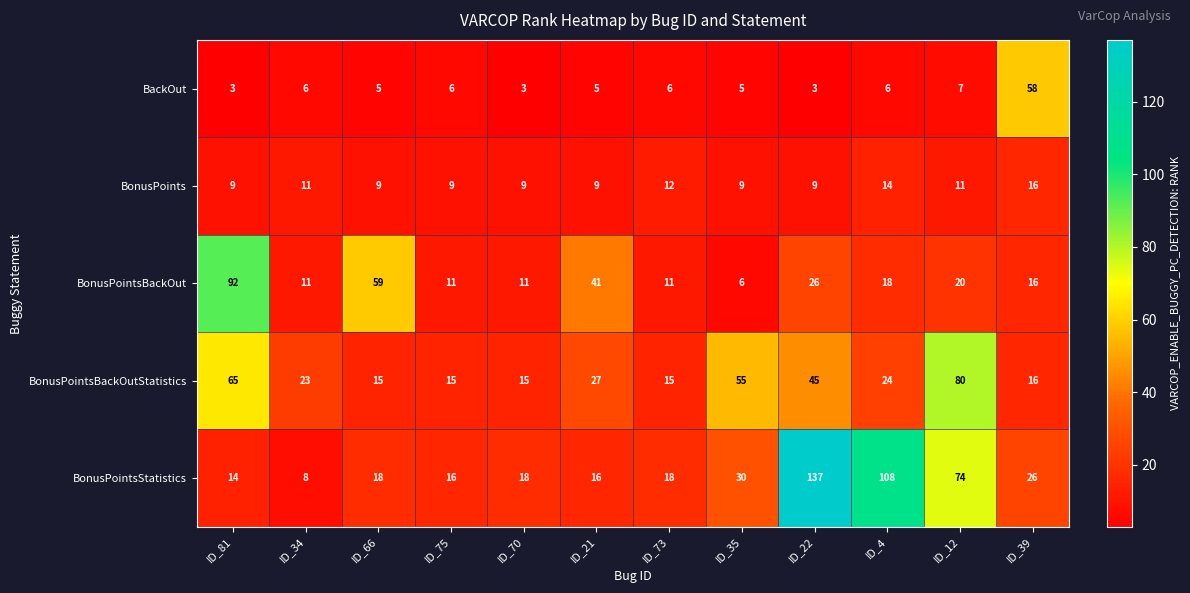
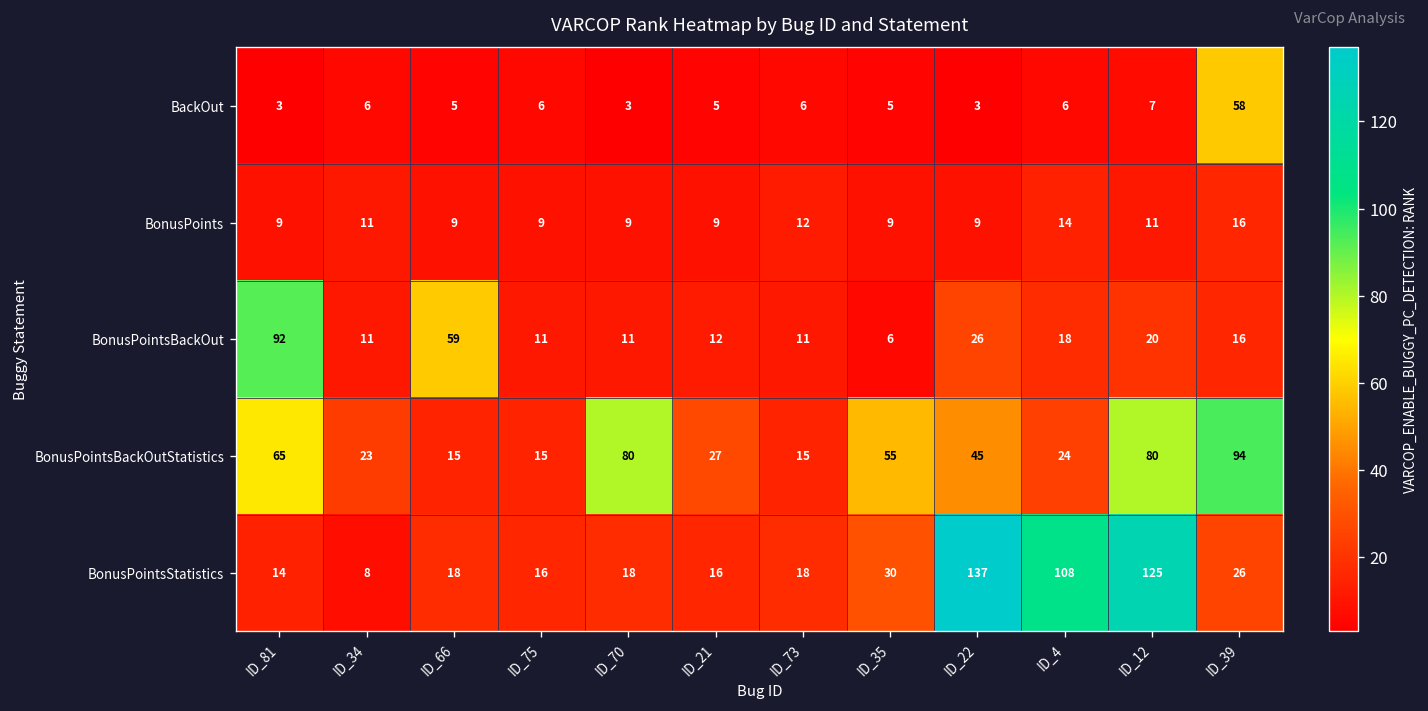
  {
    "BackOut": {
      "ID_81": 3,
      "ID_34": 6,
      "ID_66": 5,
      "ID_75": 6,
      "ID_70": 3,
      "ID_21": 5,
      "ID_73": 6,
      "ID_35": 5,
      "ID_22": 3,
      "ID_4": 6,
      "ID_12": 7,
      "ID_39": 58
    },
    "BonusPoints": {
      "ID_81": 9,
      "ID_34": 11,
      "ID_66": 9,
      "ID_75": 9,
      "ID_70": 9,
      "ID_21": 9,
      "ID_73": 12,
      "ID_35": 9,
      "ID_22": 9,
      "ID_4": 14,
      "ID_12": 11,
      "ID_39": 16
    },
    "BonusPointsBackOut": {
      "ID_81": 92,
      "ID_34": 11,
      "ID_66": 59,
      "ID_75": 11,
      "ID_70": 11,
-     "ID_21": 41,
+     "ID_21": 12,
      "ID_73": 11,
      "ID_35": 6,
      "ID_22": 26,
      "ID_4": 18,
      "ID_12": 20,
      "ID_39": 16
    },
    "BonusPointsBackOutStatistics": {
      "ID_81": 65,
      "ID_34": 23,
      "ID_66": 15,
      "ID_75": 15,
-     "ID_70": 15,
+     "ID_70": 80,
      "ID_21": 27,
      "ID_73": 15,
      "ID_35": 55,
      "ID_22": 45,
      "ID_4": 24,
      "ID_12": 80,
-     "ID_39": 16
+     "ID_39": 94
    },
    "BonusPointsStatistics": {
      "ID_81": 14,
      "ID_34": 8,
      "ID_66": 18,
      "ID_75": 16,
      "ID_70": 18,
      "ID_21": 16,
      "ID_73": 18,
      "ID_35": 30,
      "ID_22": 137,
      "ID_4": 108,
-     "ID_12": 74,
+     "ID_12": 125,
      "ID_39": 26
    }
  }
